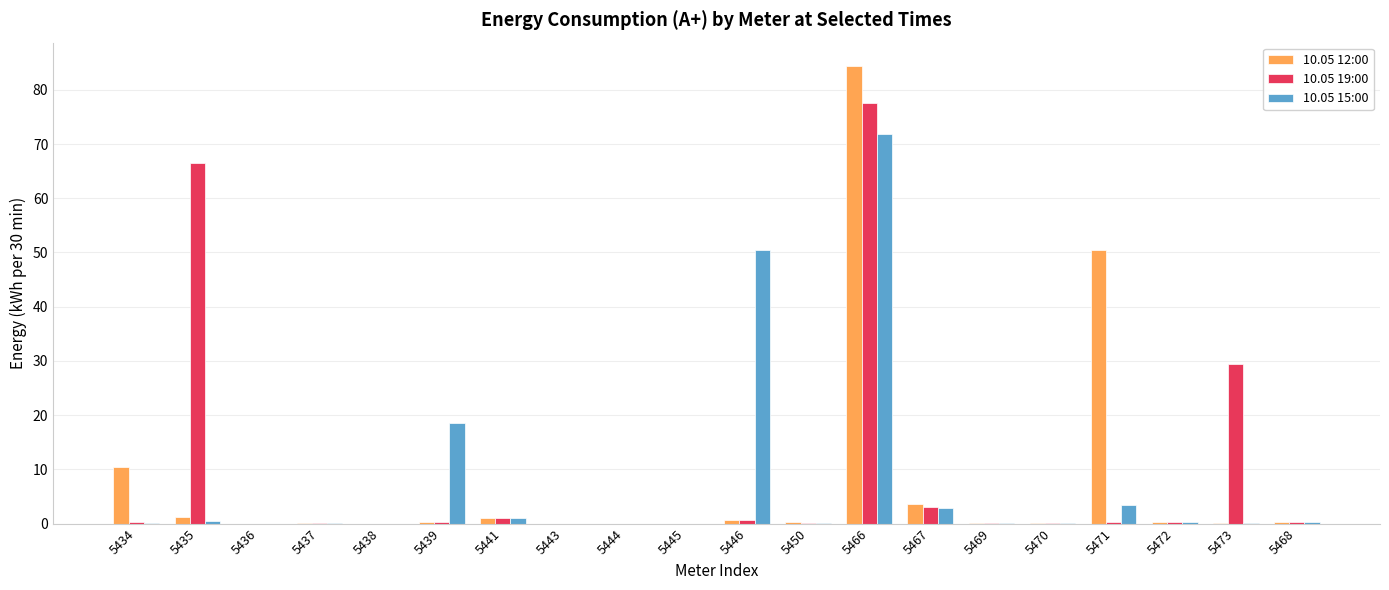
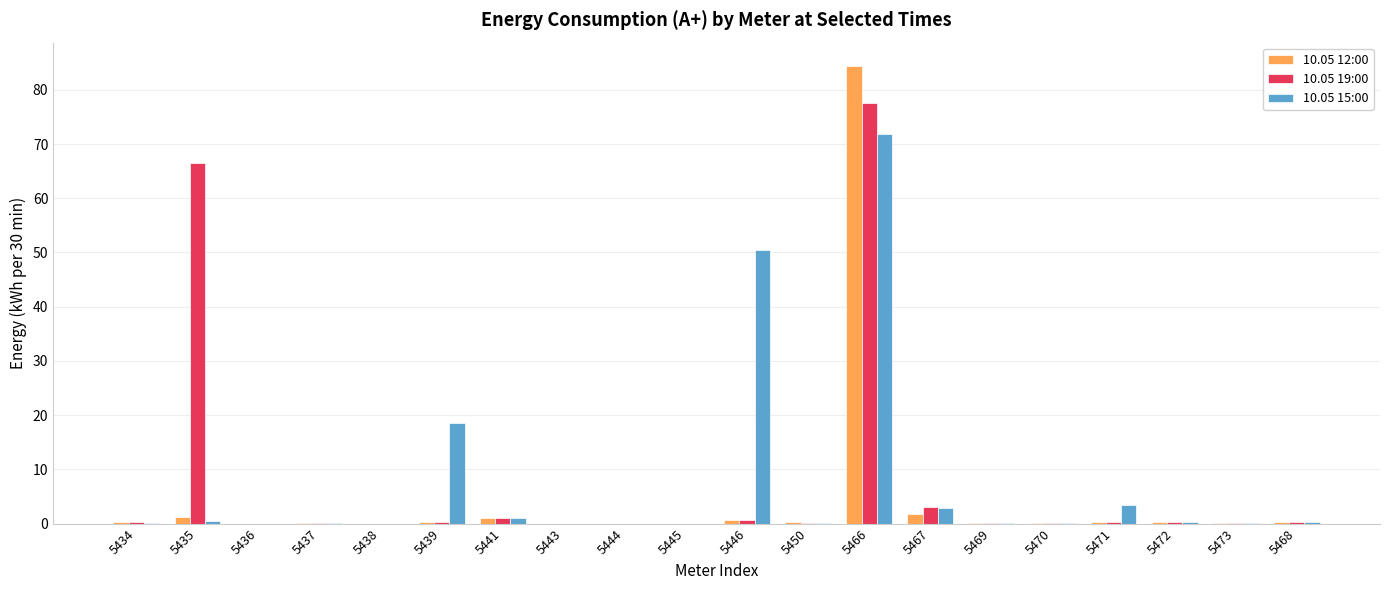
  {
    "10.05 12:00": {
-     "5434": 10,
+     "5434": 0,
      "5435": 1,
      "5436": 0,
      "5438": 0,
      "5441": 1,
      "5443": 0,
      "5444": 0,
      "5446": 1,
      "5466": 84,
-     "5467": 4,
-     "5471": 50
+     "5467": 2,
+     "5471": 0
    },
    "10.05 19:00": {
      "5435": 66,
      "5436": 0,
      "5438": 0,
      "5441": 1,
      "5443": 0,
      "5444": 0,
      "5446": 1,
      "5466": 78,
      "5467": 3,
-     "5473": 30
+     "5473": 0
    },
    "10.05 15:00": {
      "5435": 1,
      "5436": 0,
      "5438": 0,
      "5439": 18,
      "5441": 1,
      "5443": 0,
      "5444": 0,
      "5446": 50,
      "5466": 72,
      "5467": 3,
      "5471": 4
    }
  }
